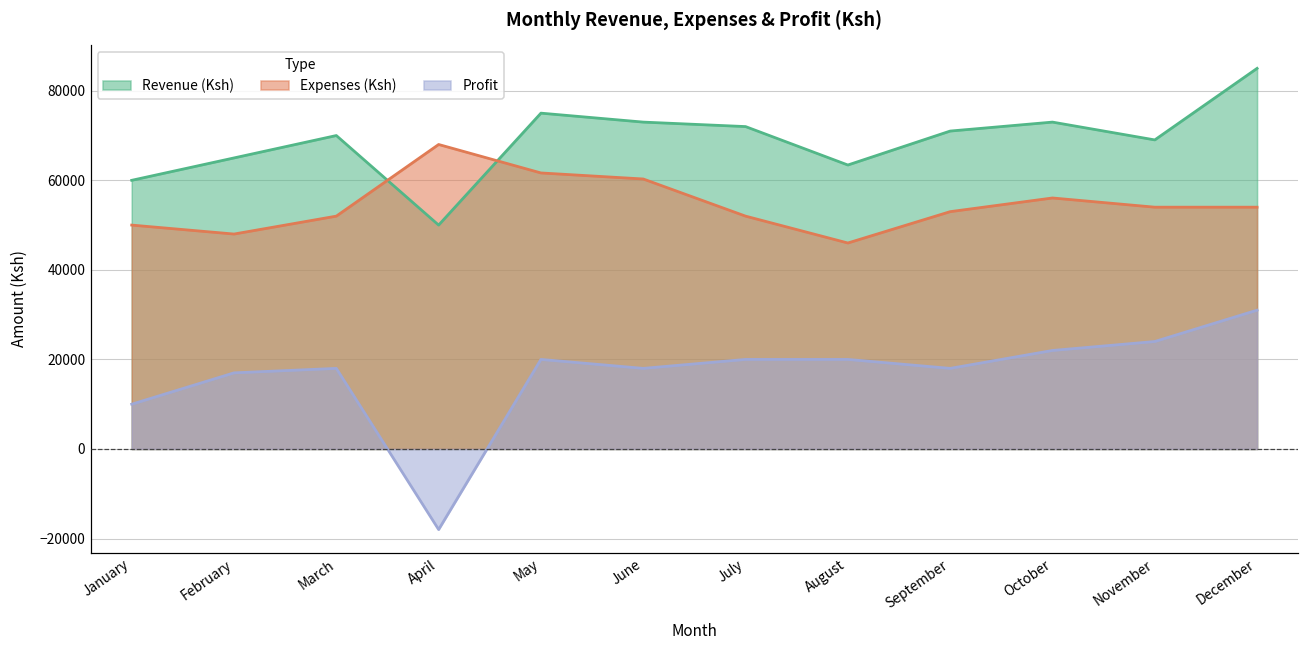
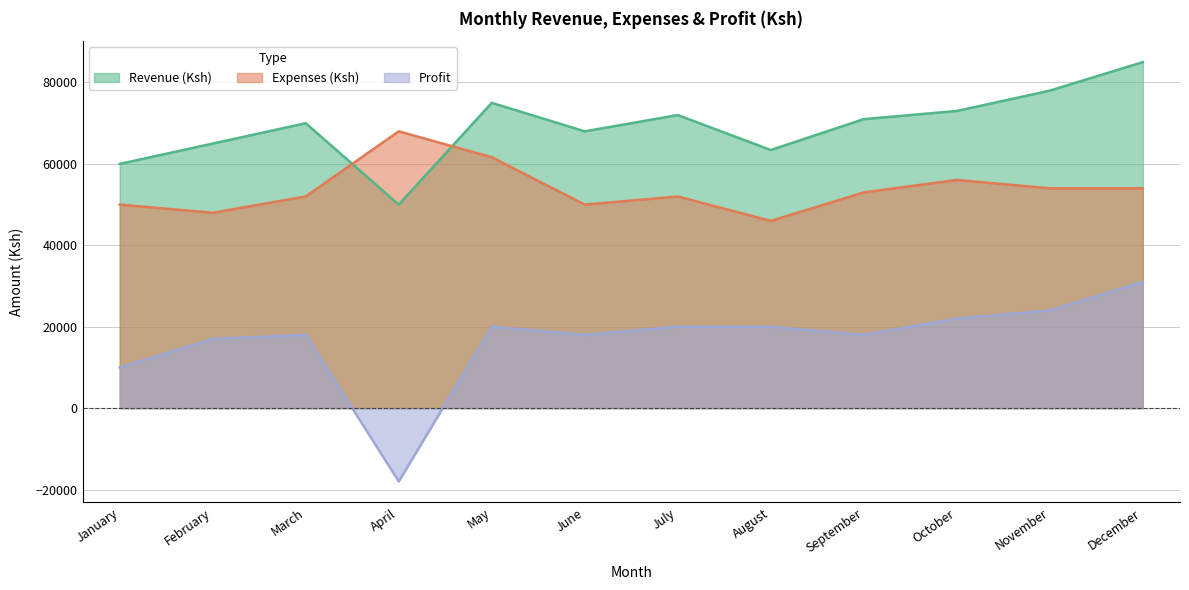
  {
    "Revenue (Ksh)": {
      "January": 60000,
      "February": 65000,
      "March": 70000,
      "April": 50000,
      "May": 75000,
-     "June": 73000,
+     "June": 68000,
      "July": 72000,
      "August": 63000,
      "September": 71000,
      "October": 73000,
-     "November": 69000,
+     "November": 78000,
      "December": 85000
    },
    "Expenses (Ksh)": {
      "January": 50000,
      "February": 48000,
      "March": 52000,
      "April": 68000,
      "May": 62000,
-     "June": 60000,
+     "June": 50000,
      "July": 52000,
      "August": 46000,
      "September": 53000,
      "October": 56000,
      "November": 54000,
      "December": 54000
    }
  }
